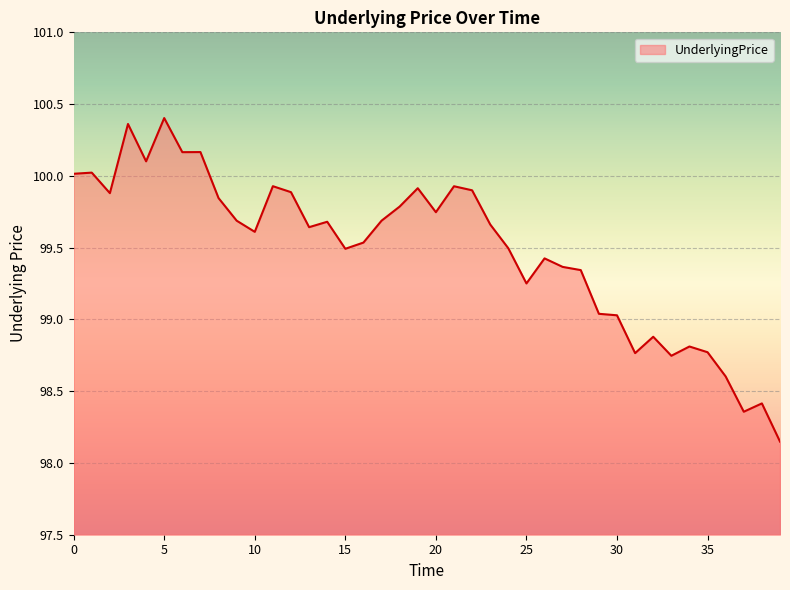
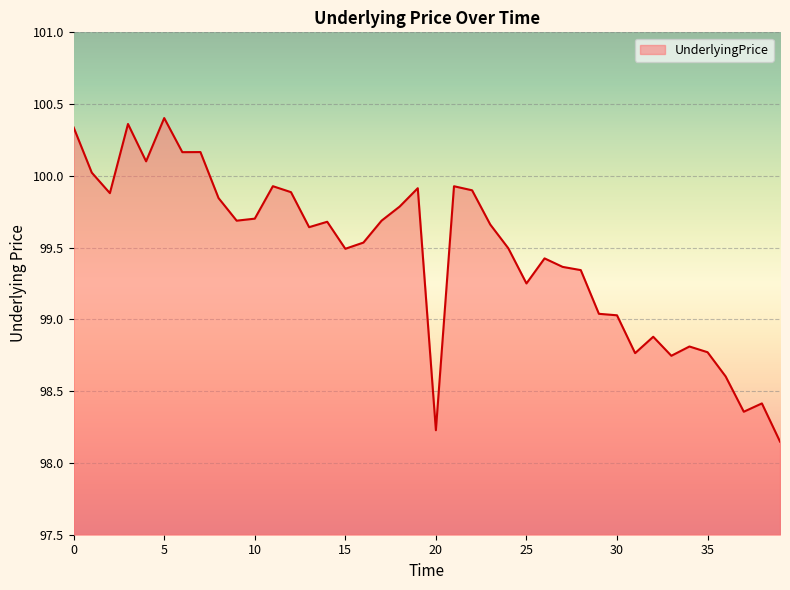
  {
-   "0": 100.01,
+   "0": 100.34,
    "5": 100.40,
-   "10": 99.61,
+   "10": 99.70,
    "15": 99.49,
-   "20": 99.75,
+   "20": 98.23,
    "25": 99.25,
    "30": 99.03,
    "35": 98.77
  }
